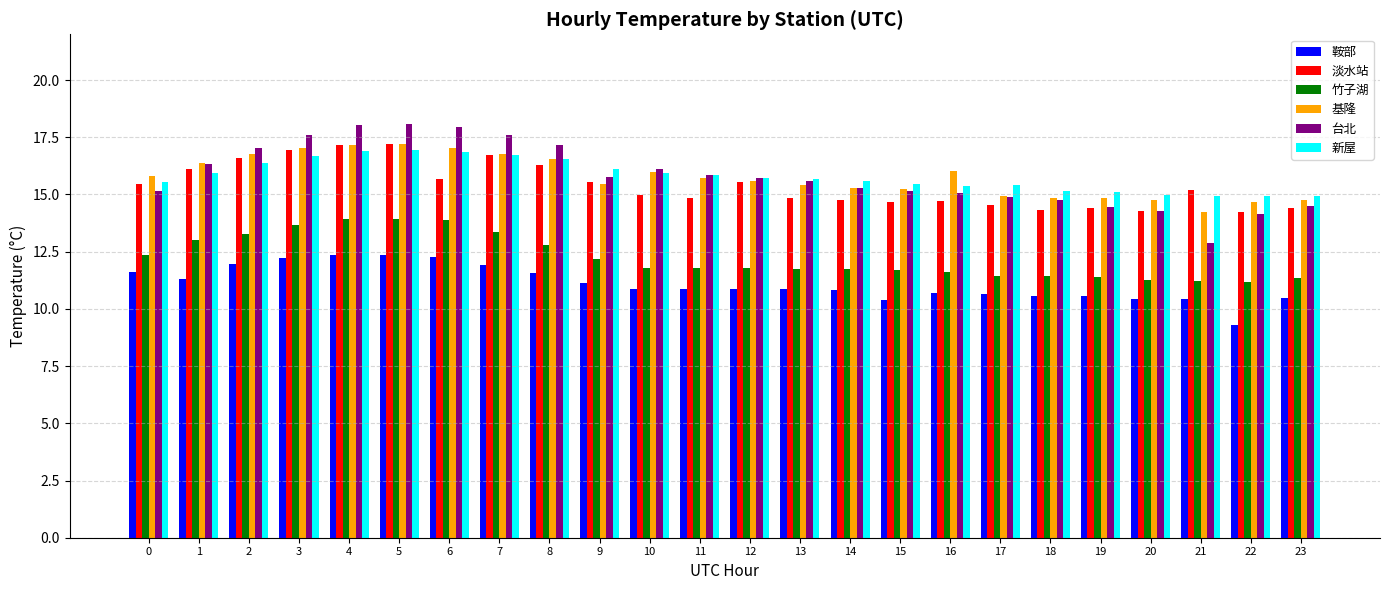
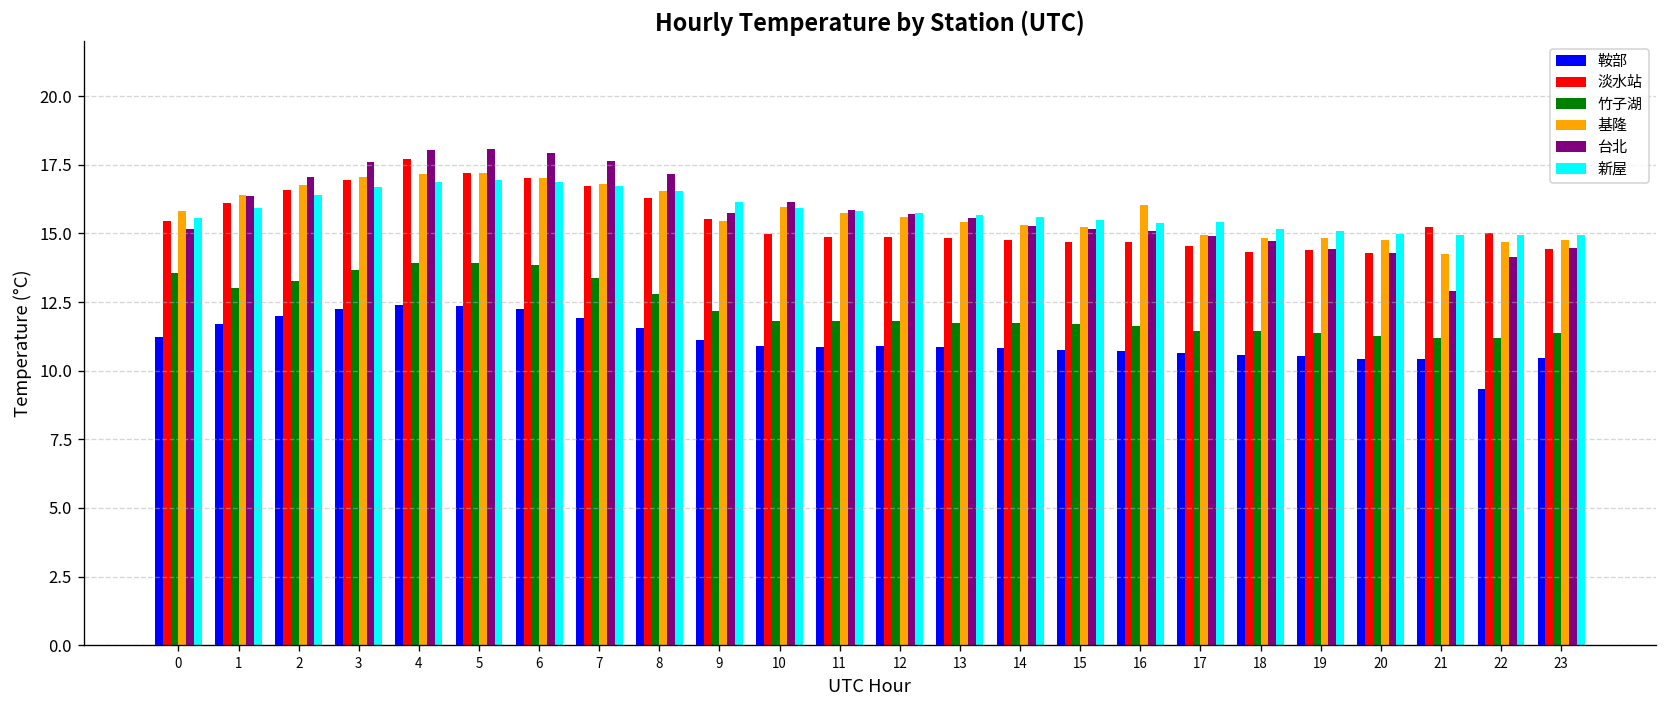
  {
    "鞍部": {
-     "0": 11.6,
-     "1": 11.3,
+     "0": 11.2,
+     "1": 11.7,
      "2": 12.0,
      "3": 12.2,
      "4": 12.4,
      "5": 12.4,
      "6": 12.3,
      "7": 11.9,
      "8": 11.6,
      "9": 11.1,
      "10": 10.9,
      "11": 10.9,
      "12": 10.9,
      "13": 10.9,
      "14": 10.8,
-     "15": 10.4,
+     "15": 10.8,
      "16": 10.7,
      "17": 10.7,
      "18": 10.6,
      "19": 10.5,
      "20": 10.4,
      "21": 10.4,
      "22": 9.3,
      "23": 10.5
    },
    "淡水站": {
      "0": 15.5,
      "1": 16.1,
      "2": 16.6,
      "3": 16.9,
-     "4": 17.1,
+     "4": 17.7,
      "5": 17.2,
-     "6": 15.7,
+     "6": 17.0,
      "7": 16.7,
      "8": 16.3,
      "9": 15.5,
      "10": 15.0,
      "11": 14.9,
-     "12": 15.5,
+     "12": 14.9,
      "13": 14.8,
      "14": 14.8,
      "15": 14.7,
      "16": 14.7,
      "17": 14.5,
      "18": 14.3,
      "19": 14.4,
      "20": 14.3,
      "21": 15.2,
-     "22": 14.2,
+     "22": 15.0,
      "23": 14.4
    },
    "竹子湖": {
-     "0": 12.4,
+     "0": 13.6,
      "1": 13.0,
      "2": 13.3,
      "3": 13.7,
      "4": 13.9,
      "5": 13.9,
      "6": 13.9,
      "7": 13.4,
      "8": 12.8,
      "9": 12.2,
      "10": 11.8,
      "11": 11.8,
      "12": 11.8,
      "13": 11.8,
      "14": 11.7,
      "15": 11.7,
      "16": 11.6,
      "17": 11.4,
      "18": 11.4,
      "19": 11.4,
      "20": 11.2,
      "21": 11.2,
      "22": 11.2,
      "23": 11.4
    },
    "基隆": {
      "0": 15.8,
      "1": 16.4,
      "2": 16.8,
      "3": 17.0,
      "4": 17.2,
      "5": 17.2,
      "6": 17.0,
      "7": 16.8,
      "8": 16.5,
      "9": 15.5,
      "10": 16.0,
      "11": 15.7,
      "12": 15.6,
      "13": 15.4,
      "14": 15.3,
      "15": 15.2,
      "16": 16.0,
      "17": 14.9,
      "18": 14.8,
      "19": 14.8,
      "20": 14.8,
      "21": 14.2,
      "22": 14.7,
      "23": 14.8
    },
    "台北": {
      "0": 15.2,
      "1": 16.4,
      "2": 17.0,
      "3": 17.6,
      "4": 18.0,
      "5": 18.1,
      "6": 17.9,
      "7": 17.6,
      "8": 17.2,
      "9": 15.8,
      "10": 16.1,
      "11": 15.9,
      "12": 15.7,
      "13": 15.6,
      "14": 15.3,
      "15": 15.1,
      "16": 15.1,
      "17": 14.9,
      "18": 14.7,
      "19": 14.4,
      "20": 14.3,
      "21": 12.9,
      "22": 14.1,
      "23": 14.5
    },
    "新屋": {
      "0": 15.6,
      "1": 15.9,
      "2": 16.4,
      "3": 16.7,
      "4": 16.9,
      "5": 17.0,
      "6": 16.9,
      "7": 16.7,
      "8": 16.5,
      "9": 16.1,
      "10": 15.9,
      "11": 15.8,
      "12": 15.7,
      "13": 15.7,
      "14": 15.6,
      "15": 15.5,
      "16": 15.4,
      "17": 15.4,
      "18": 15.1,
      "19": 15.1,
      "20": 15.0,
      "21": 14.9,
      "22": 14.9,
      "23": 15.0
    }
  }
